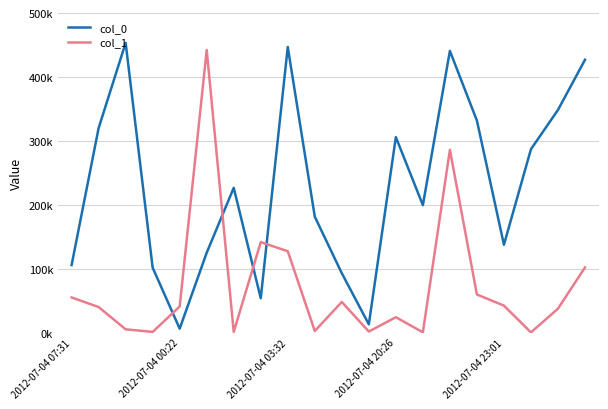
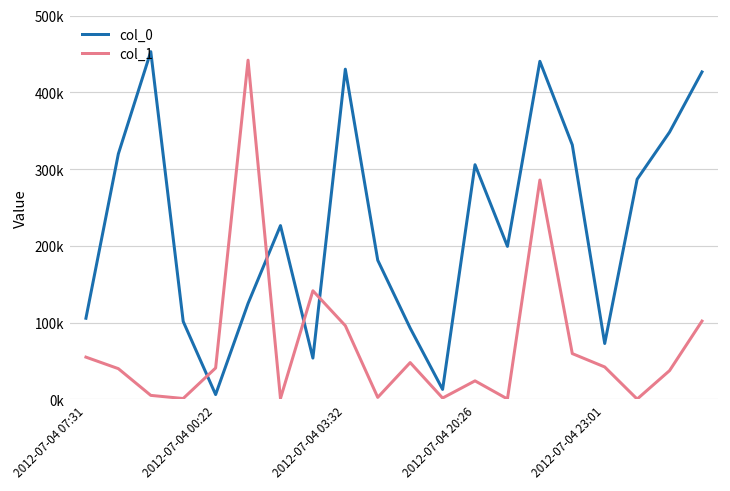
  {
    "col_0": {
      "2012-07-04 07:31": 110000,
      "2012-07-04 00:22": 10000,
-     "2012-07-04 03:32": 450000,
+     "2012-07-04 03:32": 430000,
      "2012-07-04 20:26": 310000,
-     "2012-07-04 23:01": 140000
+     "2012-07-04 23:01": 70000
    },
    "col_1": {
      "2012-07-04 07:31": 50000,
      "2012-07-04 00:22": 40000,
-     "2012-07-04 03:32": 130000,
+     "2012-07-04 03:32": 100000,
      "2012-07-04 20:26": 20000,
      "2012-07-04 23:01": 40000
    }
  }
